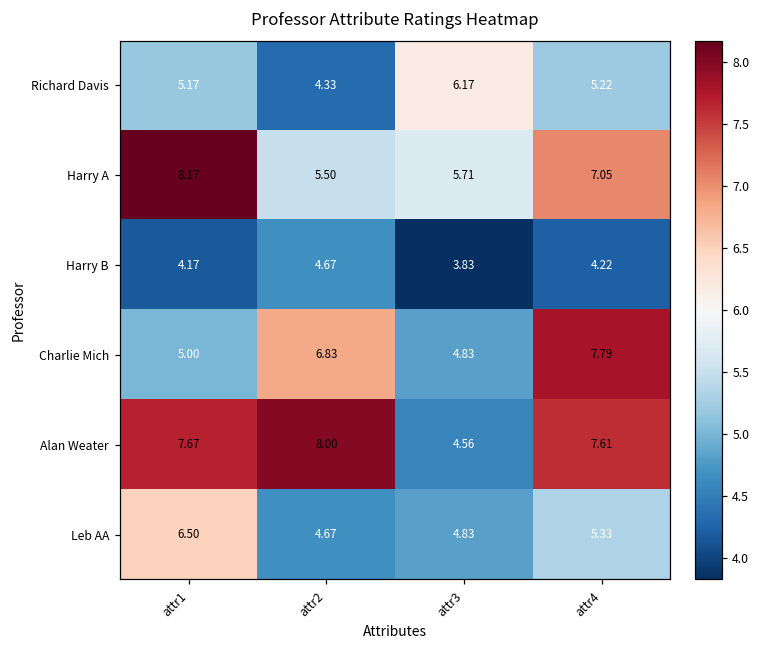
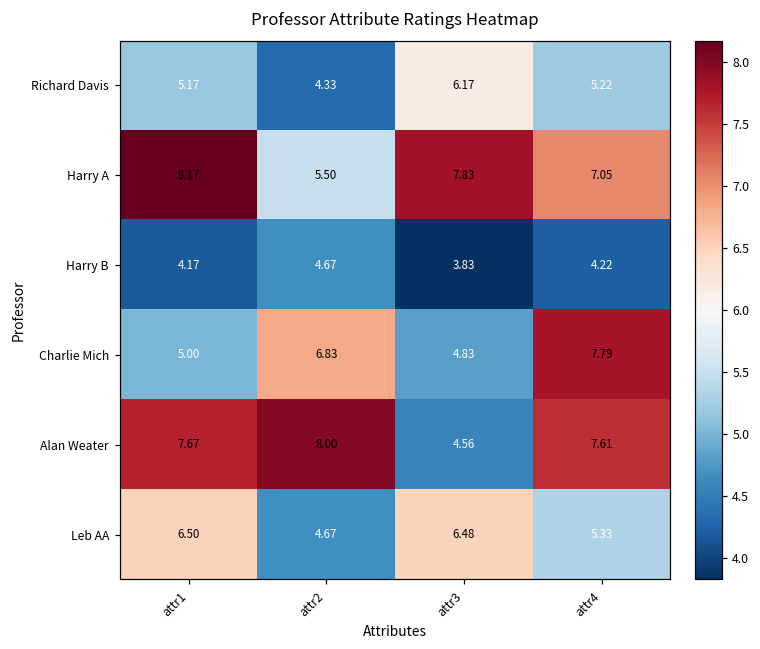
  {
    "Richard Davis": {
      "attr1": 5.17,
      "attr2": 4.33,
      "attr3": 6.17,
      "attr4": 5.22
    },
    "Harry A": {
      "attr1": 8.17,
      "attr2": 5.50,
-     "attr3": 5.71,
+     "attr3": 7.83,
      "attr4": 7.05
    },
    "Harry B": {
      "attr1": 4.17,
      "attr2": 4.67,
      "attr3": 3.83,
      "attr4": 4.22
    },
    "Charlie Mich": {
      "attr1": 5.00,
      "attr2": 6.83,
      "attr3": 4.83,
      "attr4": 7.79
    },
    "Alan Weater": {
      "attr1": 7.67,
      "attr2": 8.00,
      "attr3": 4.56,
      "attr4": 7.61
    },
    "Leb AA": {
      "attr1": 6.50,
      "attr2": 4.67,
-     "attr3": 4.83,
+     "attr3": 6.48,
      "attr4": 5.33
    }
  }
